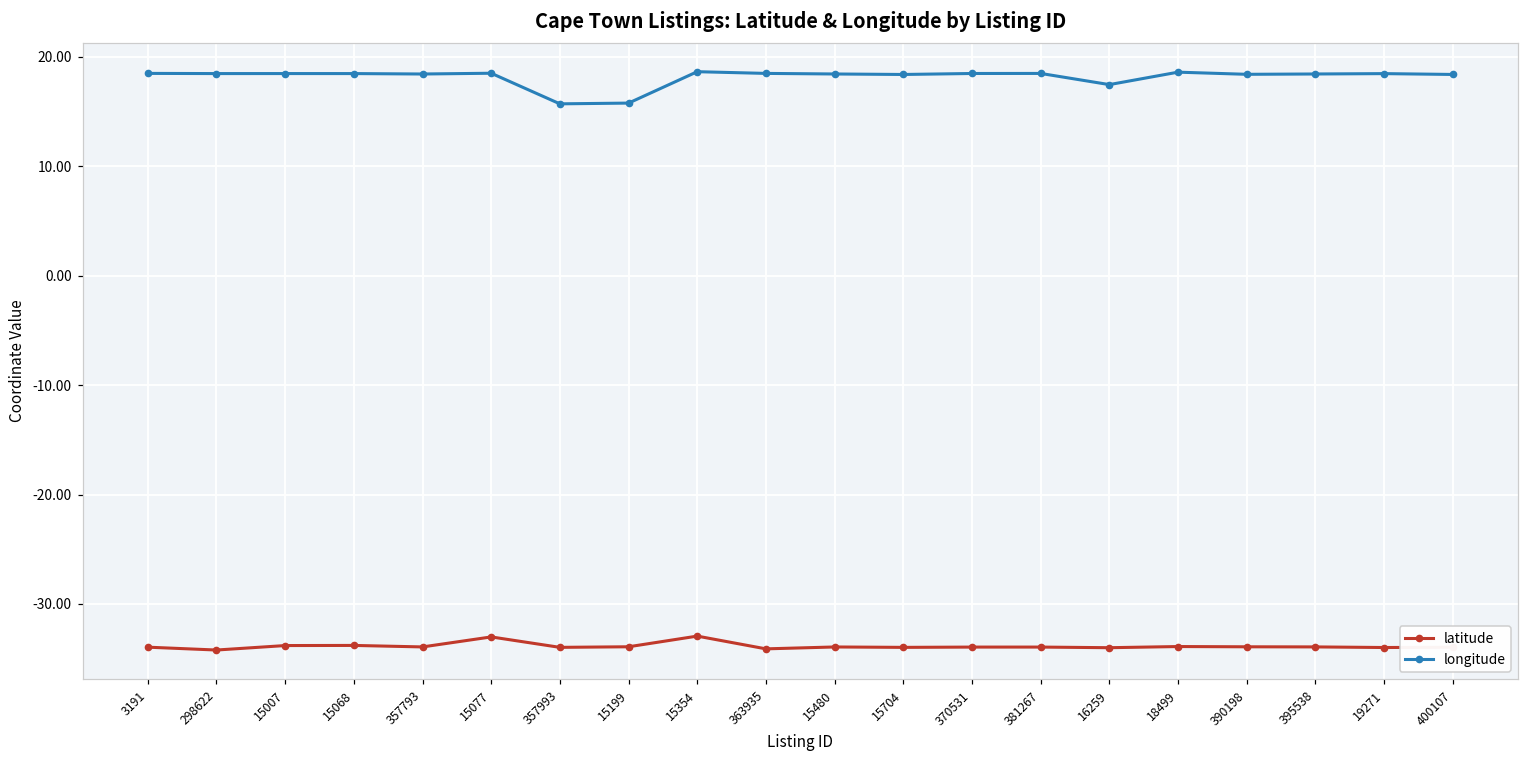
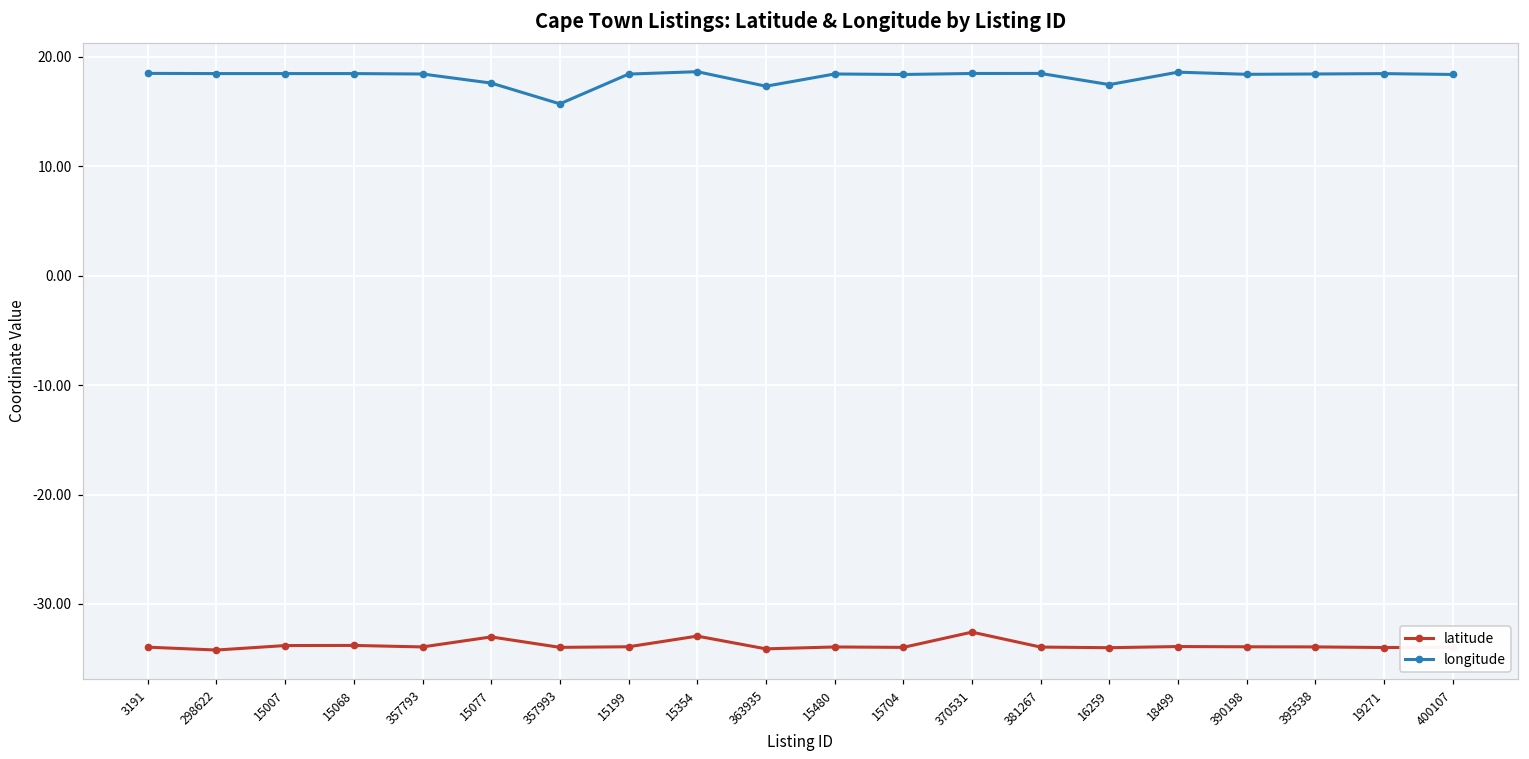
  {
    "latitude": {
      "3191": -34,
      "298622": -34,
      "15007": -34,
      "15068": -34,
      "357793": -34,
      "15077": -33,
      "357993": -34,
      "15199": -34,
      "15354": -33,
      "363935": -34,
      "15480": -34,
      "15704": -34,
-     "370531": -34,
+     "370531": -33,
      "381267": -34,
      "16259": -34,
      "18499": -34,
      "390198": -34,
      "395538": -34,
      "19271": -34
    },
    "longitude": {
      "3191": 18,
      "298622": 18,
      "15007": 18,
      "15068": 18,
      "357793": 18,
-     "15077": 18.5,
+     "15077": 17.6,
      "357993": 16,
-     "15199": 16,
+     "15199": 18,
      "15354": 19,
-     "363935": 18,
+     "363935": 17,
      "15480": 18,
      "15704": 18,
      "370531": 18,
      "381267": 18,
      "16259": 17,
      "18499": 19,
      "390198": 18,
      "395538": 18,
      "19271": 18,
      "400107": 18
    }
  }
